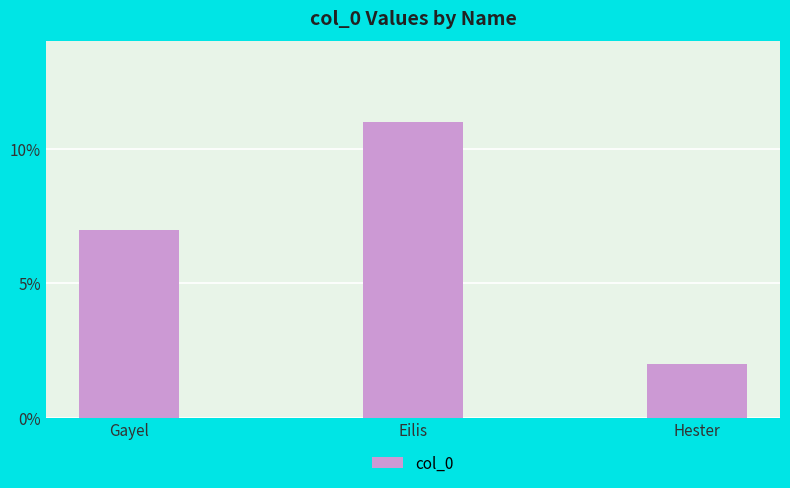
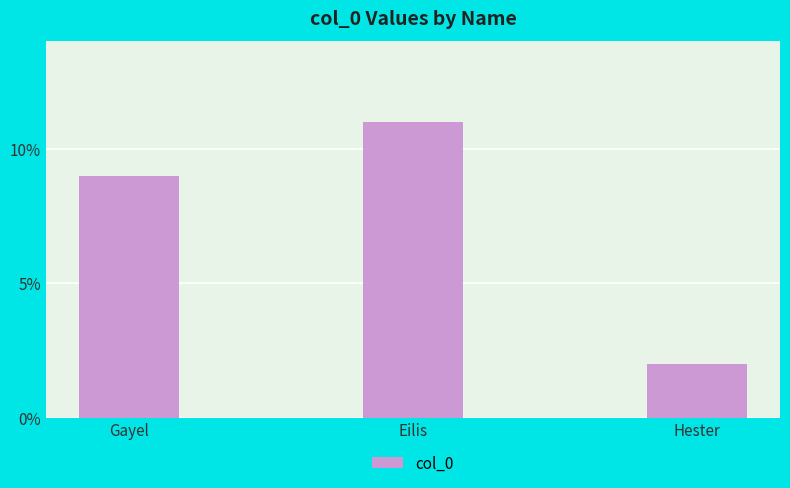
  {
-   "Gayel": "7%",
+   "Gayel": "9%",
    "Eilis": "11%",
    "Hester": "2%"
  }
